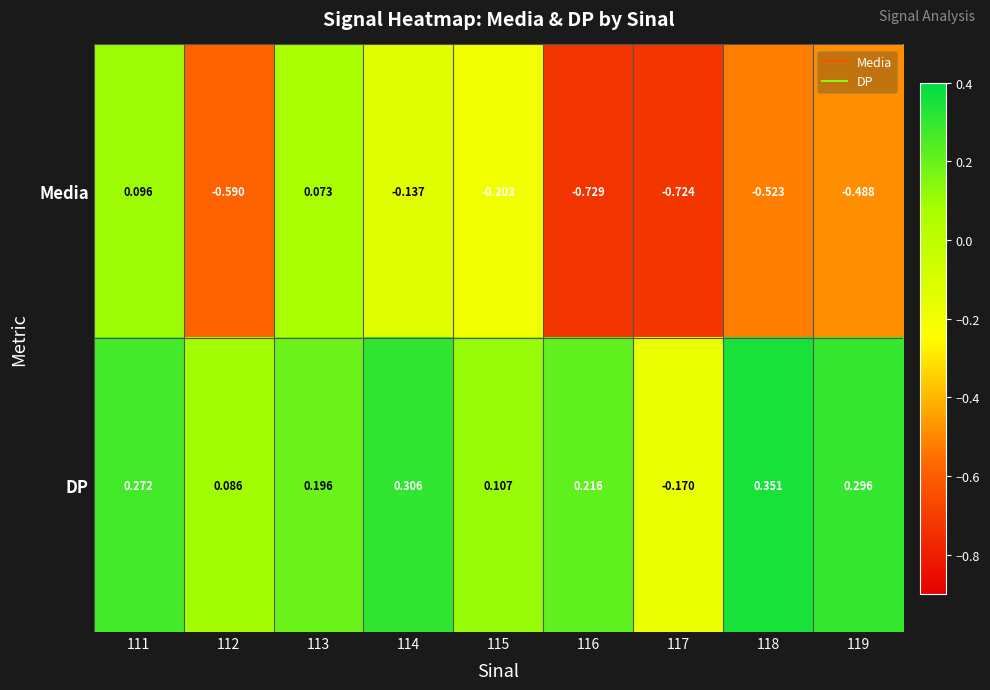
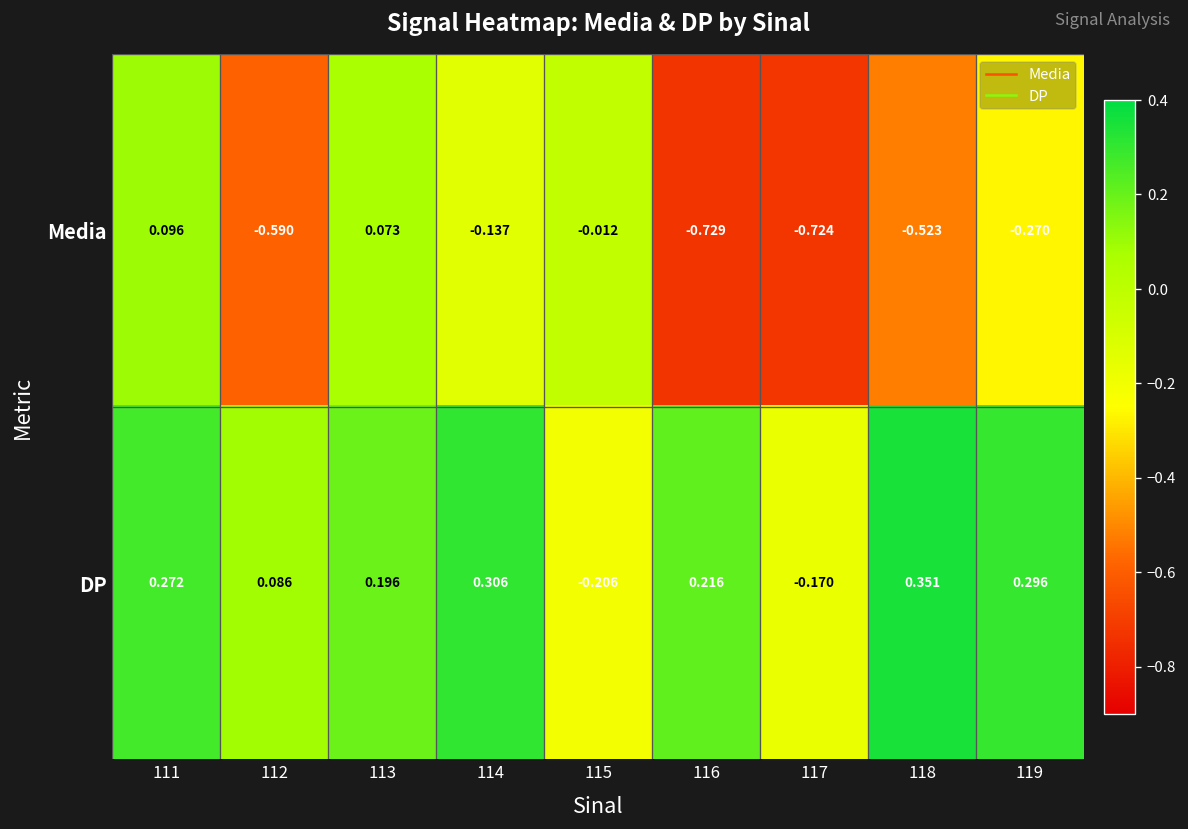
  {
    "Media": {
      "111": 0.096,
      "112": -0.590,
      "113": 0.073,
      "114": -0.137,
-     "115": -0.203,
+     "115": -0.012,
      "116": -0.729,
      "117": -0.724,
      "118": -0.523,
-     "119": -0.488
+     "119": -0.270
    },
    "DP": {
      "111": 0.272,
      "112": 0.086,
      "113": 0.196,
      "114": 0.306,
-     "115": 0.107,
+     "115": -0.206,
      "116": 0.216,
      "117": -0.170,
      "118": 0.351,
      "119": 0.296
    }
  }
